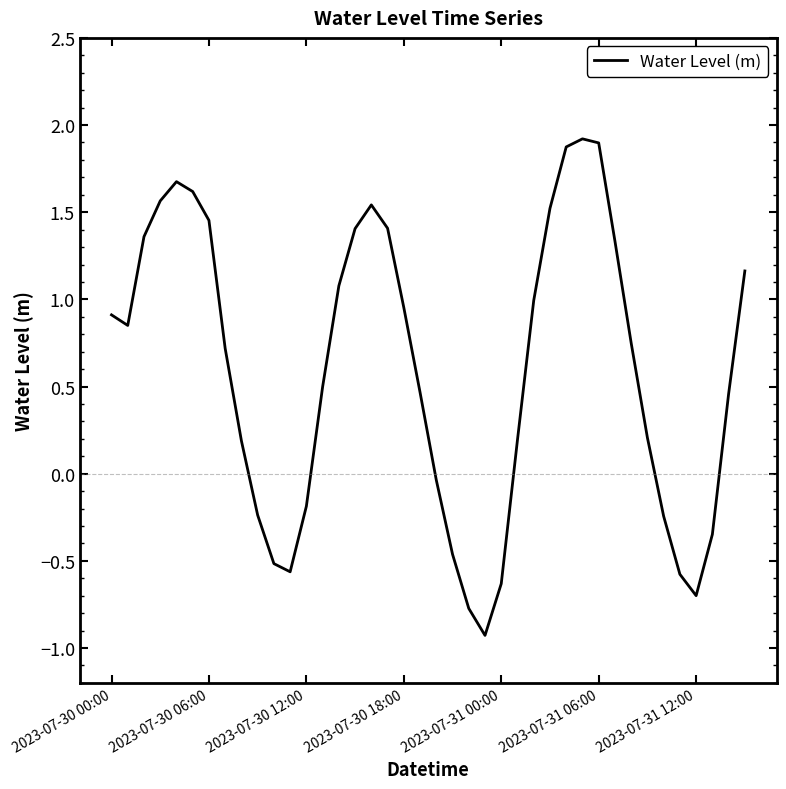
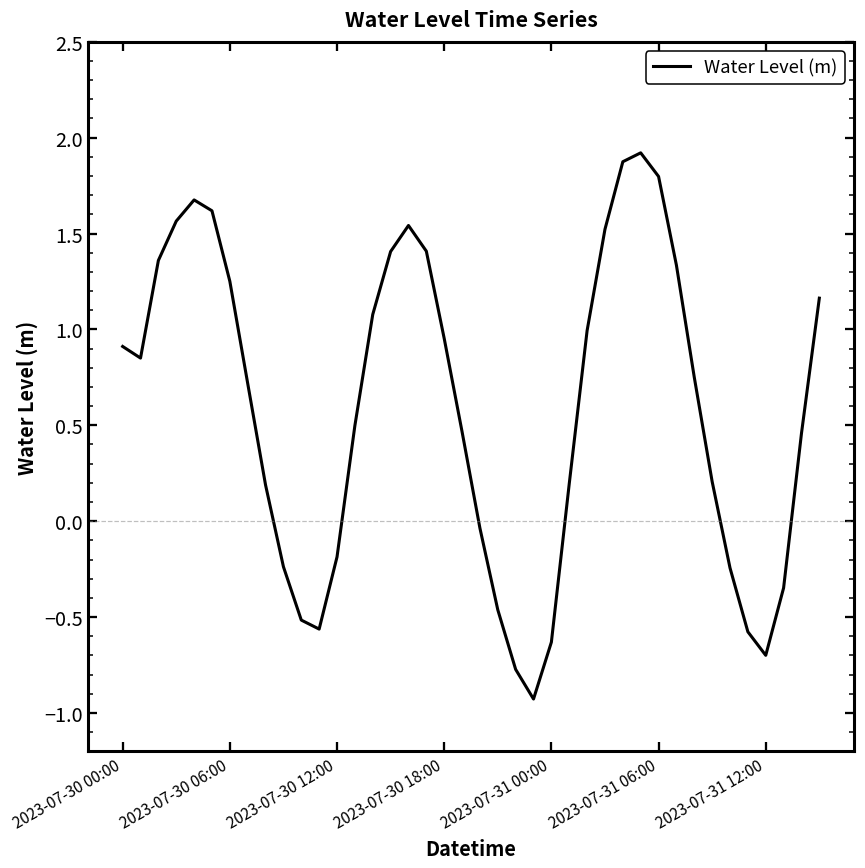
  {
    "2023-07-30 00:00": 0.91,
-   "2023-07-30 06:00": 1.45,
+   "2023-07-30 06:00": 1.25,
    "2023-07-30 12:00": -0.19,
    "2023-07-30 18:00": 0.95,
    "2023-07-31 00:00": -0.63,
-   "2023-07-31 06:00": 1.90,
+   "2023-07-31 06:00": 1.80,
    "2023-07-31 12:00": -0.70
  }
